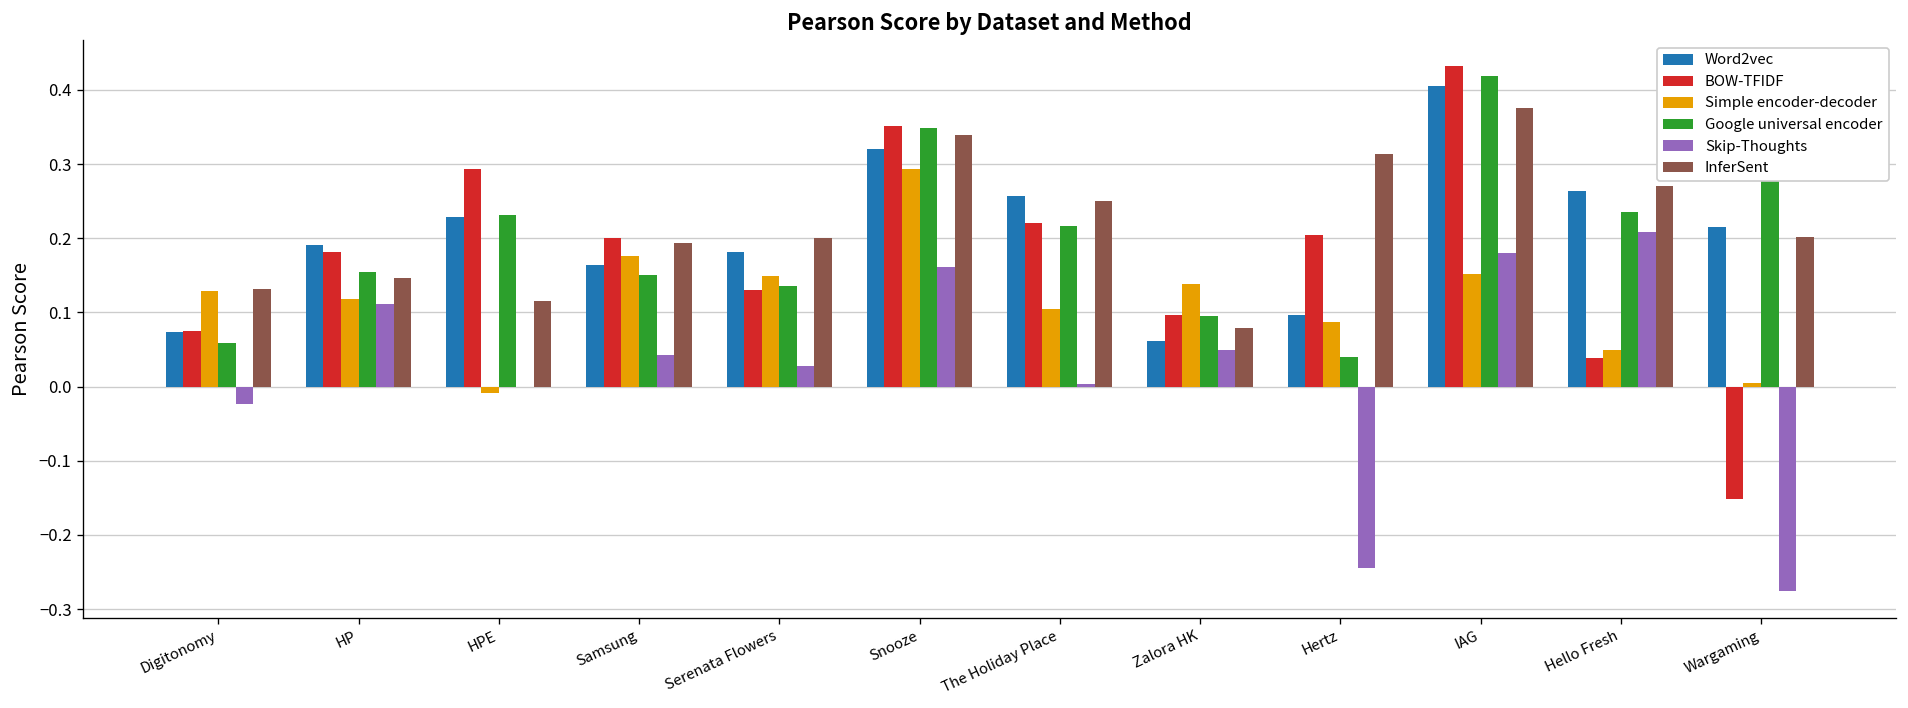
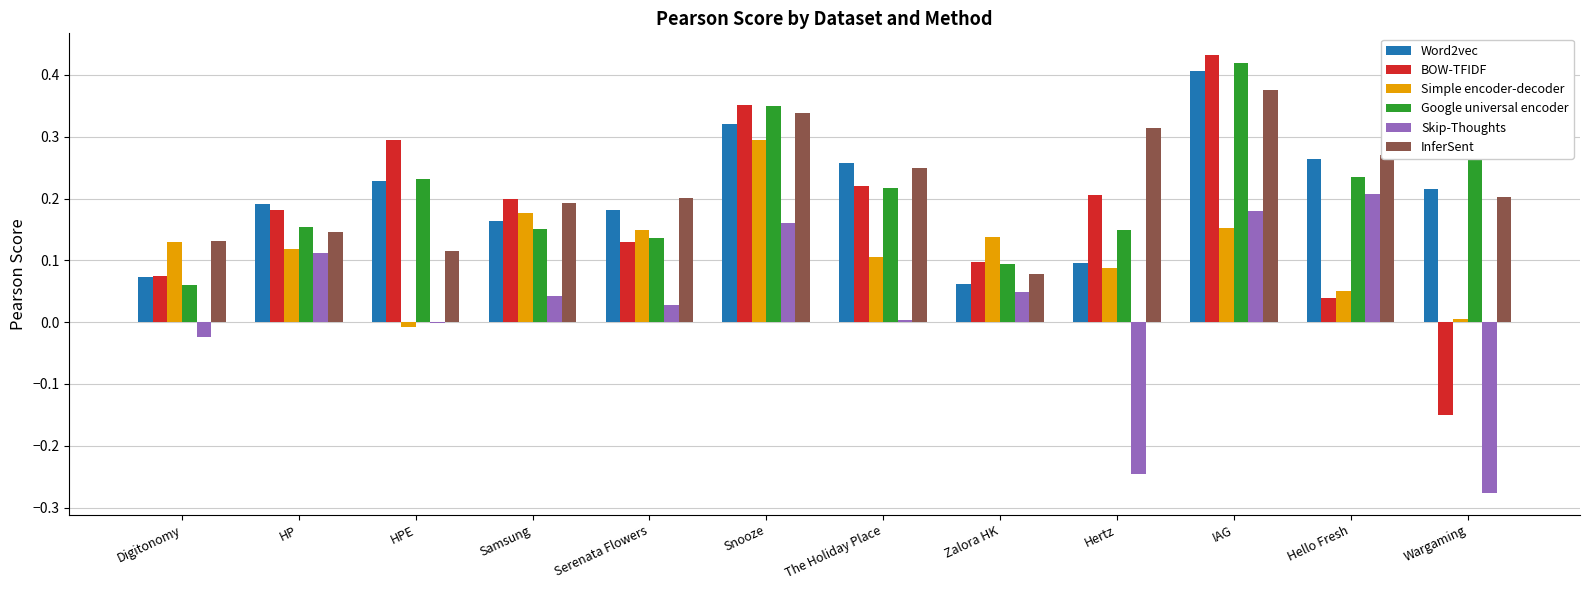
  {
    "Word2vec": {
      "Digitonomy": 0.07,
      "HP": 0.19,
      "HPE": 0.23,
      "Samsung": 0.16,
      "Serenata Flowers": 0.18,
      "Snooze": 0.32,
      "The Holiday Place": 0.26,
      "Zalora HK": 0.06,
      "Hertz": 0.10,
      "IAG": 0.41,
      "Hello Fresh": 0.26,
      "Wargaming": 0.22
    },
    "BOW-TFIDF": {
      "Digitonomy": 0.07,
      "HP": 0.18,
      "HPE": 0.29,
      "Samsung": 0.20,
      "Serenata Flowers": 0.13,
      "Snooze": 0.35,
      "The Holiday Place": 0.22,
      "Zalora HK": 0.10,
      "Hertz": 0.21,
      "IAG": 0.43,
      "Hello Fresh": 0.04,
      "Wargaming": -0.15
    },
    "Simple encoder-decoder": {
      "Digitonomy": 0.13,
      "HP": 0.12,
      "HPE": -0.01,
      "Samsung": 0.18,
      "Serenata Flowers": 0.15,
      "Snooze": 0.29,
      "The Holiday Place": 0.11,
      "Zalora HK": 0.14,
      "Hertz": 0.09,
      "IAG": 0.15,
      "Hello Fresh": 0.05,
      "Wargaming": 0.00
    },
    "Google universal encoder": {
      "Digitonomy": 0.06,
      "HP": 0.15,
      "HPE": 0.23,
      "Samsung": 0.15,
      "Serenata Flowers": 0.14,
      "Snooze": 0.35,
      "The Holiday Place": 0.22,
      "Zalora HK": 0.09,
-     "Hertz": 0.04,
+     "Hertz": 0.15,
      "IAG": 0.42,
      "Hello Fresh": 0.24
    },
    "Skip-Thoughts": {
      "Digitonomy": -0.02,
      "HP": 0.11,
      "Samsung": 0.04,
      "Serenata Flowers": 0.03,
      "Snooze": 0.16,
      "Zalora HK": 0.05,
      "Hertz": -0.25,
      "IAG": 0.18,
      "Hello Fresh": 0.21,
      "Wargaming": -0.28
    },
    "InferSent": {
      "Digitonomy": 0.13,
      "HP": 0.15,
      "HPE": 0.12,
      "Samsung": 0.19,
      "Serenata Flowers": 0.20,
      "Snooze": 0.34,
      "The Holiday Place": 0.25,
      "Zalora HK": 0.08,
      "Hertz": 0.31,
      "IAG": 0.38,
      "Wargaming": 0.20
    }
  }
